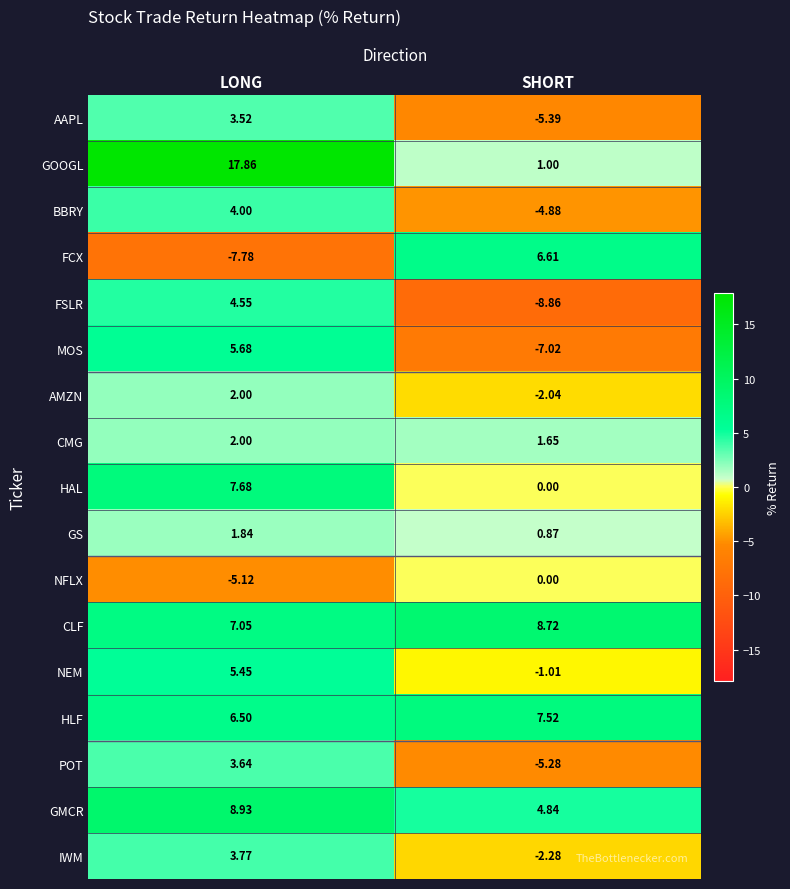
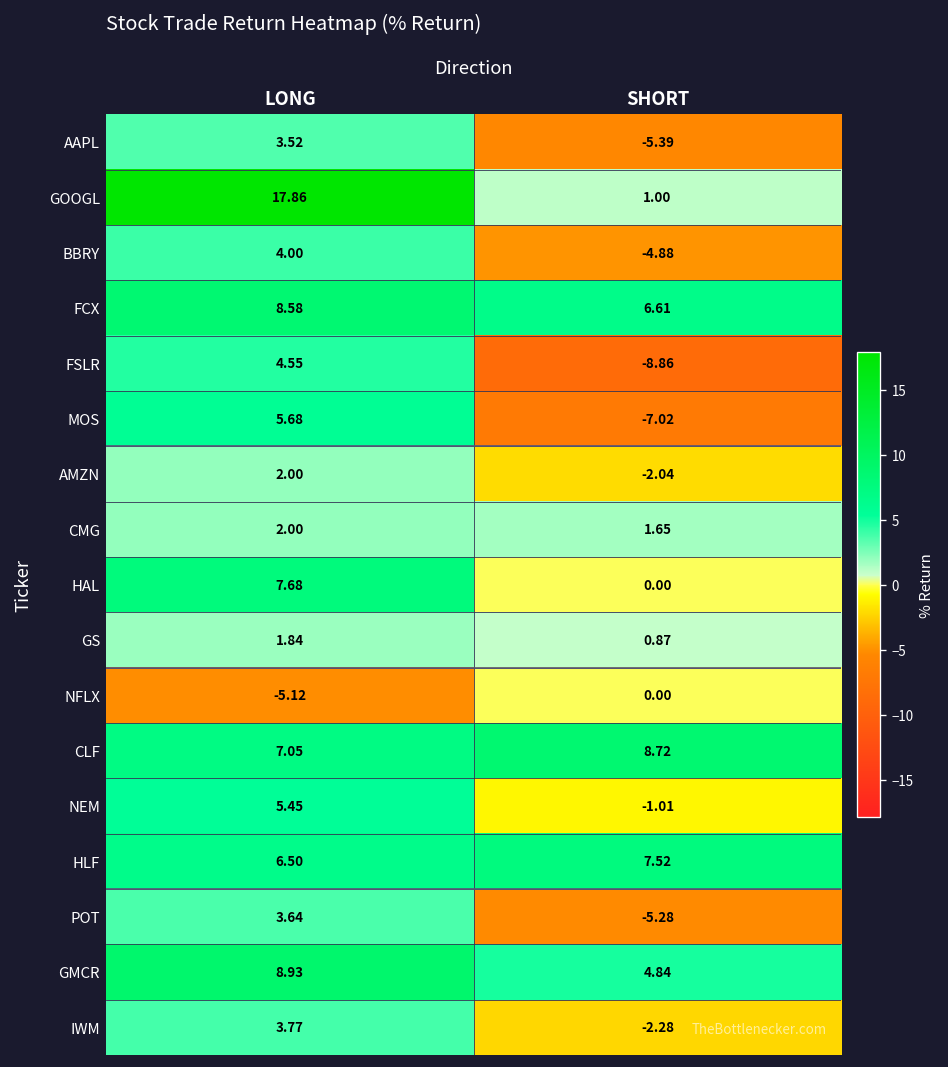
  {
    "AAPL": {
      "LONG": 3.52,
      "SHORT": -5.39
    },
    "GOOGL": {
      "LONG": 17.86,
      "SHORT": 1.00
    },
    "BBRY": {
      "LONG": 4.00,
      "SHORT": -4.88
    },
    "FCX": {
-     "LONG": -7.78,
+     "LONG": 8.58,
      "SHORT": 6.61
    },
    "FSLR": {
      "LONG": 4.55,
      "SHORT": -8.86
    },
    "MOS": {
      "LONG": 5.68,
      "SHORT": -7.02
    },
    "AMZN": {
      "LONG": 2.00,
      "SHORT": -2.04
    },
    "CMG": {
      "LONG": 2.00,
      "SHORT": 1.65
    },
    "HAL": {
      "LONG": 7.68,
      "SHORT": 0.00
    },
    "GS": {
      "LONG": 1.84,
      "SHORT": 0.87
    },
    "NFLX": {
      "LONG": -5.12,
      "SHORT": 0.00
    },
    "CLF": {
      "LONG": 7.05,
      "SHORT": 8.72
    },
    "NEM": {
      "LONG": 5.45,
      "SHORT": -1.01
    },
    "HLF": {
      "LONG": 6.50,
      "SHORT": 7.52
    },
    "POT": {
      "LONG": 3.64,
      "SHORT": -5.28
    },
    "GMCR": {
      "LONG": 8.93,
      "SHORT": 4.84
    },
    "IWM": {
      "LONG": 3.77
    }
  }
